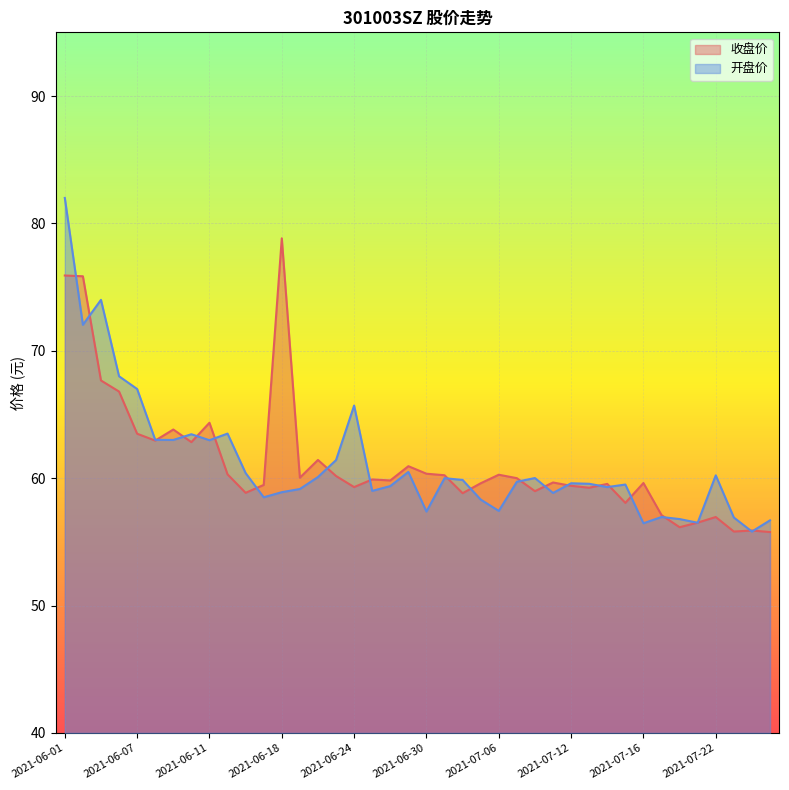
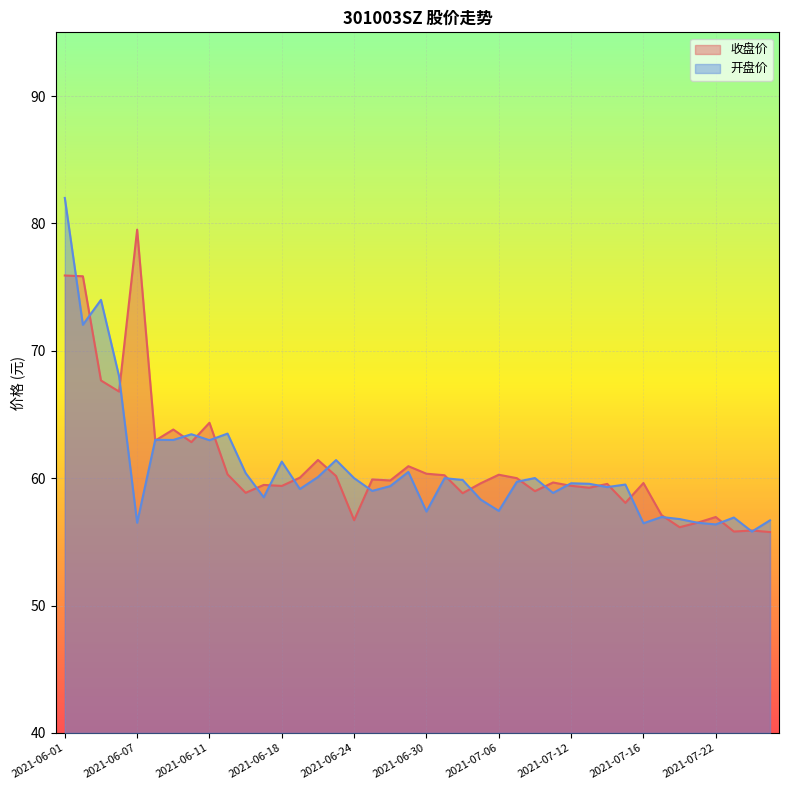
  {
    "收盘价": {
      "2021-06-01": 75.9,
-     "2021-06-07": 63.5,
+     "2021-06-07": 79.5,
      "2021-06-11": 64.4,
-     "2021-06-18": 78.8,
-     "2021-06-24": 59.3,
+     "2021-06-18": 59.4,
+     "2021-06-24": 56.7,
      "2021-06-30": 60.4,
      "2021-07-06": 60.3,
      "2021-07-16": 59.6,
      "2021-07-22": 57.0
    },
    "开盘价": {
      "2021-06-01": 82.0,
-     "2021-06-07": 67.0,
+     "2021-06-07": 56.5,
      "2021-06-11": 63.0,
-     "2021-06-18": 58.9,
-     "2021-06-24": 65.7,
+     "2021-06-18": 61.3,
+     "2021-06-24": 60.0,
      "2021-06-30": 57.4,
      "2021-07-06": 57.4,
      "2021-07-16": 56.5,
-     "2021-07-22": 60.2
+     "2021-07-22": 56.4
    }
  }
